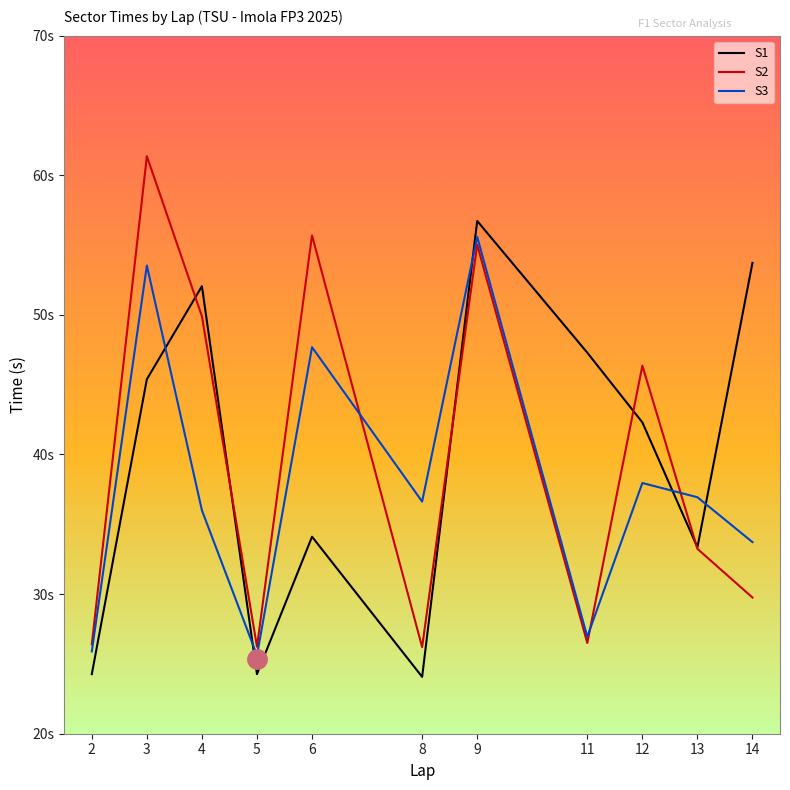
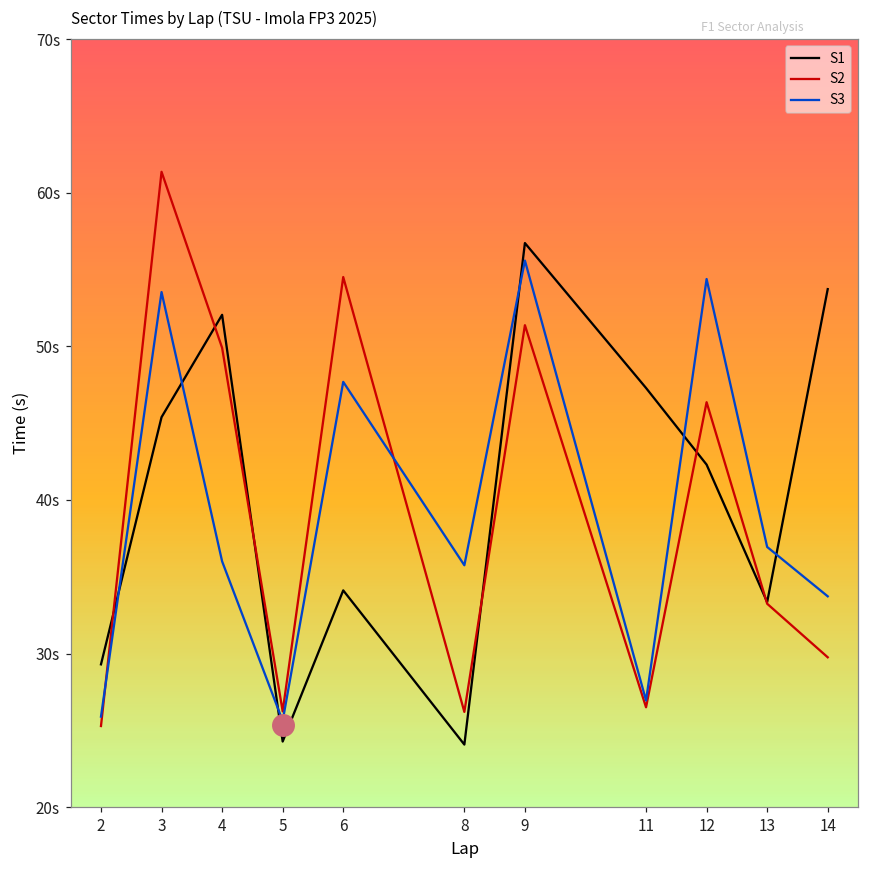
  {
    "S1": {
-     "2": "24.3s",
+     "2": "29.3s",
      "3": "45.4s",
      "4": "52.1s",
      "5": "24.3s",
      "6": "34.1s",
      "8": "24.1s",
      "9": "56.7s",
      "11": "47.3s",
      "12": "42.3s",
      "14": "53.7s"
    },
    "S2": {
-     "2": "26.4s",
+     "2": "25.3s",
      "3": "61.4s",
      "4": "49.9s",
      "5": "26.2s",
-     "6": "55.7s",
+     "6": "54.5s",
      "8": "26.2s",
-     "9": "55.0s",
+     "9": "51.4s",
      "11": "26.5s",
      "12": "46.4s",
      "14": "29.8s"
    },
    "S3": {
      "2": "25.9s",
      "3": "53.5s",
      "4": "36.0s",
      "5": "25.6s",
      "6": "47.7s",
-     "8": "36.6s",
+     "8": "35.7s",
      "9": "55.6s",
      "11": "26.9s",
-     "12": "38.0s",
+     "12": "54.4s",
      "13": "36.9s",
      "14": "33.7s"
    }
  }
